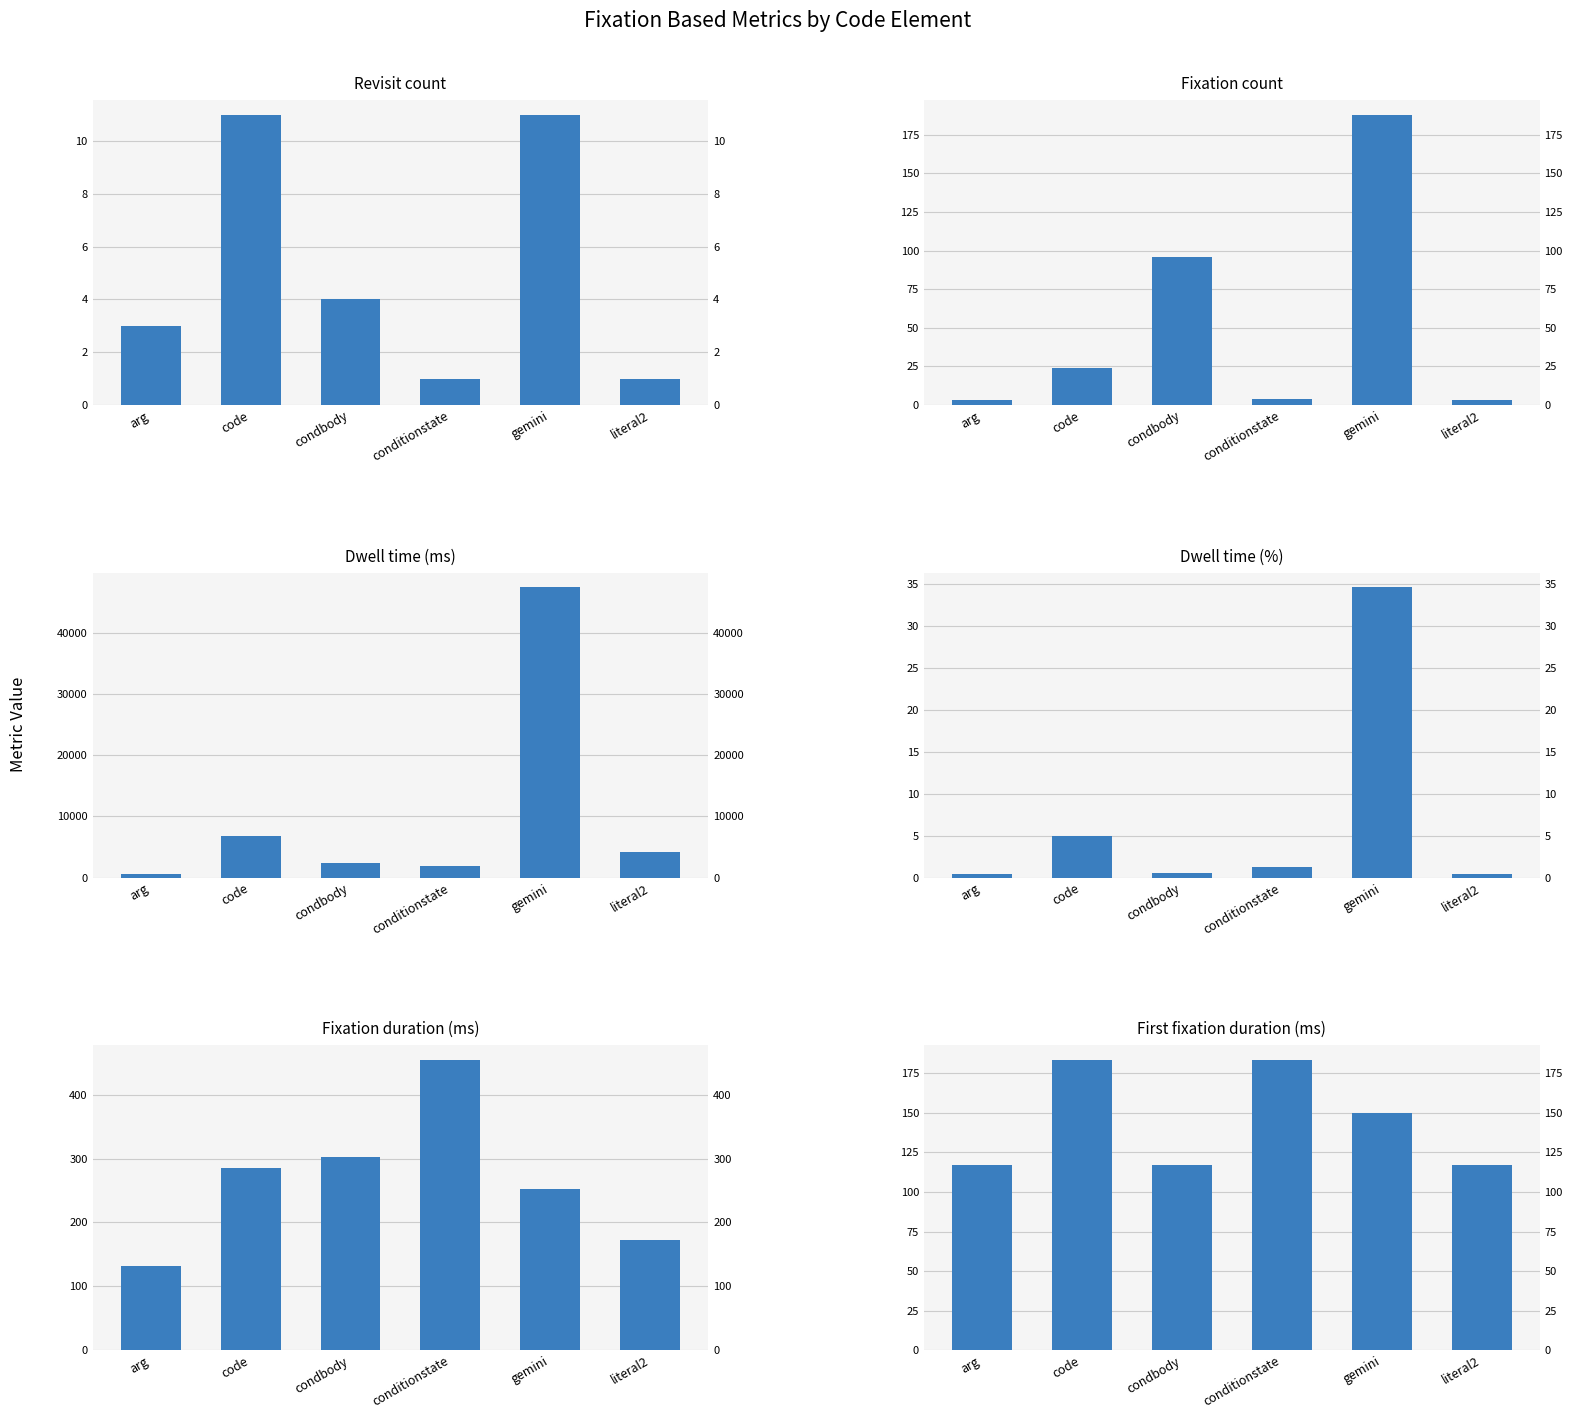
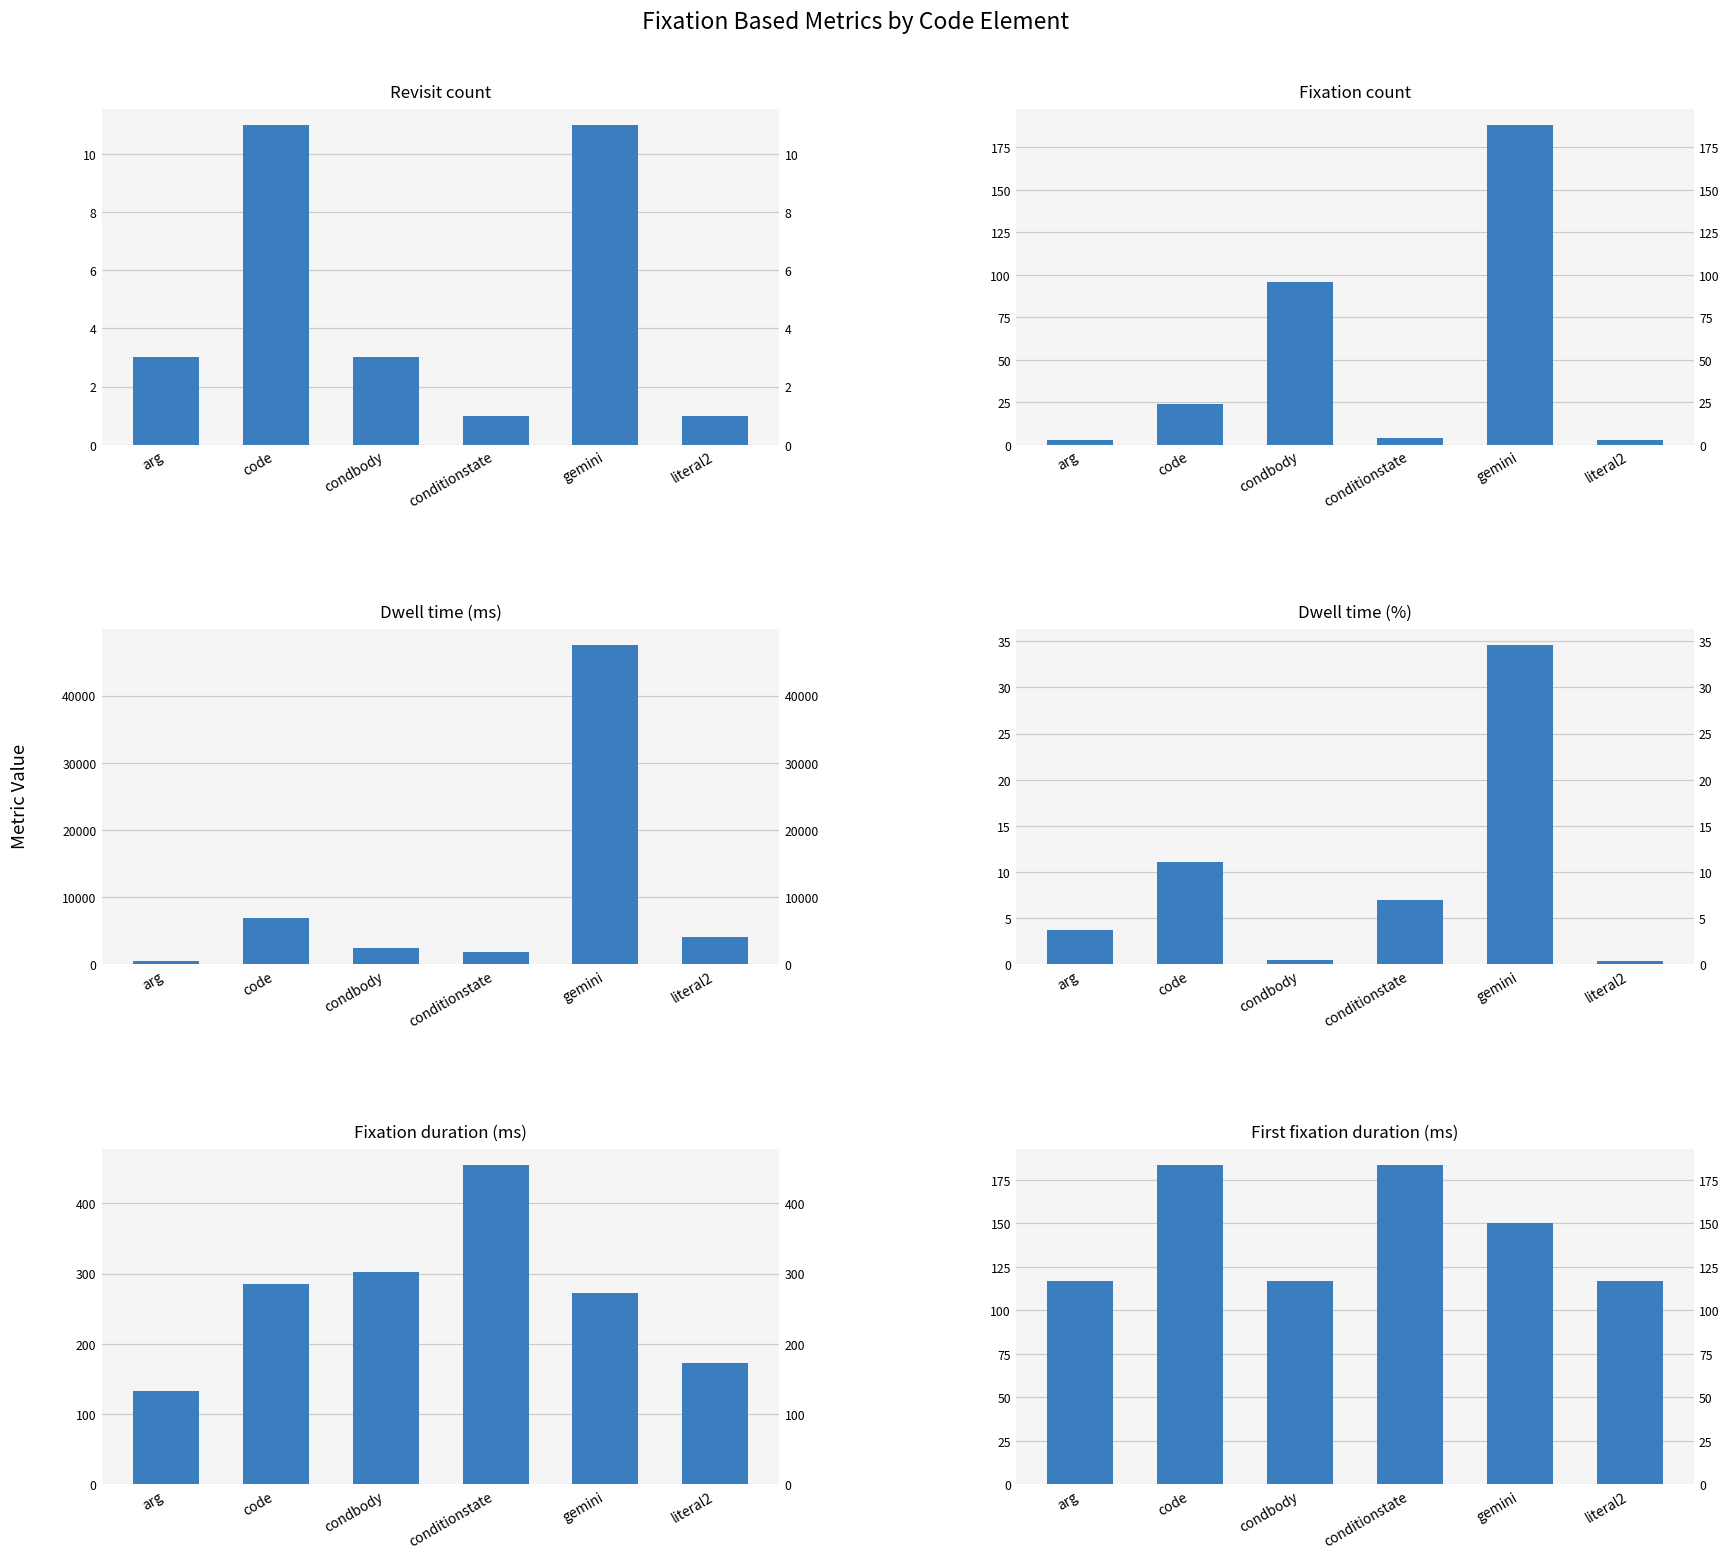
  {
    "Revisit count": {
      "arg": 3,
      "code": 11,
-     "condbody": 4,
+     "condbody": 3,
      "conditionstate": 1,
      "gemini": 11,
      "literal2": 1
    },
    "Fixation count": {
      "arg": 3,
      "code": 24,
      "condbody": 96,
      "conditionstate": 4,
      "gemini": 188,
      "literal2": 3
    },
    "Dwell time (ms)": {
      "arg": 1000,
      "code": 7000,
      "condbody": 2000,
      "conditionstate": 2000,
      "gemini": 48000,
      "literal2": 4000
    },
    "Dwell time (%)": {
-     "arg": 0,
-     "code": 5,
+     "arg": 4,
+     "code": 11,
      "condbody": 1,
-     "conditionstate": 1,
+     "conditionstate": 7,
      "gemini": 35,
      "literal2": 0
    },
    "Fixation duration (ms)": {
      "arg": 130,
      "code": 290,
      "condbody": 300,
      "conditionstate": 450,
-     "gemini": 250,
+     "gemini": 270,
      "literal2": 170
    },
    "First fixation duration (ms)": {
      "arg": 117,
      "code": 183,
      "condbody": 117,
      "conditionstate": 183,
      "gemini": 150,
      "literal2": 117
    }
  }
